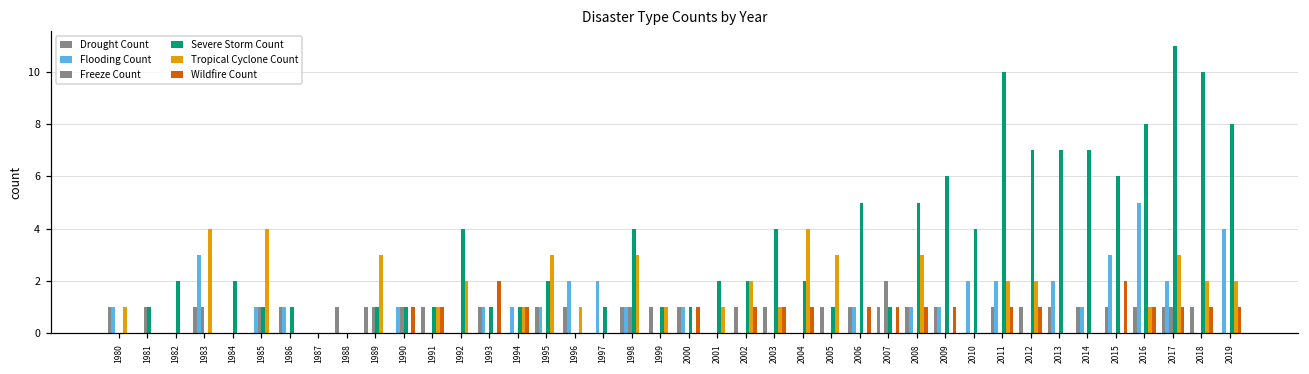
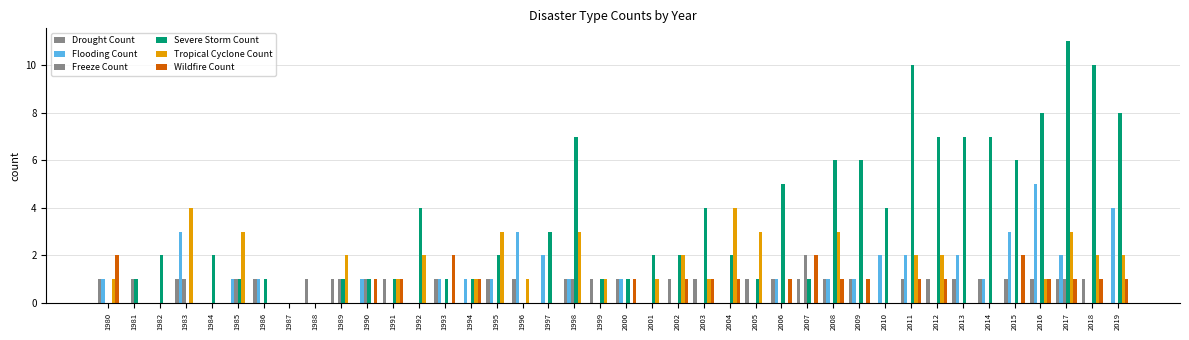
  {
    "Flooding Count": {
      "1980": 1,
      "1981": 0,
      "1982": 0,
      "1983": 3,
      "1984": 0,
      "1985": 1,
      "1986": 1,
      "1987": 0,
      "1988": 0,
      "1989": 0,
      "1990": 1,
      "1991": 0,
      "1992": 0,
      "1993": 1,
      "1994": 1,
      "1995": 1,
-     "1996": 2,
+     "1996": 3,
      "1997": 2,
      "1998": 1,
      "1999": 0,
      "2000": 1,
      "2001": 0,
      "2002": 0,
      "2003": 0,
      "2004": 0,
      "2005": 0,
      "2006": 1,
      "2007": 0,
      "2008": 1,
      "2009": 1,
      "2010": 2,
      "2011": 2,
      "2012": 0,
      "2013": 2,
      "2014": 1,
      "2015": 3,
      "2016": 5,
      "2017": 2,
      "2018": 0,
      "2019": 4
    },
    "Severe Storm Count": {
      "1980": 0,
      "1981": 1,
      "1982": 2,
      "1983": 0,
      "1984": 2,
      "1985": 1,
      "1986": 1,
      "1987": 0,
      "1988": 0,
      "1989": 1,
      "1990": 1,
      "1991": 1,
      "1992": 4,
      "1993": 1,
      "1994": 1,
      "1995": 2,
      "1996": 0,
-     "1997": 1,
-     "1998": 4,
+     "1997": 3,
+     "1998": 7,
      "1999": 1,
      "2000": 1,
      "2001": 2,
      "2002": 2,
      "2003": 4,
      "2004": 2,
      "2005": 1,
      "2006": 5,
      "2007": 1,
-     "2008": 5,
+     "2008": 6,
      "2009": 6,
      "2010": 4,
      "2011": 10,
      "2012": 7,
      "2013": 7,
      "2014": 7,
      "2015": 6,
      "2016": 8,
      "2017": 11,
      "2018": 10,
      "2019": 8
    },
    "Tropical Cyclone Count": {
      "1980": 1,
      "1981": 0,
      "1982": 0,
      "1983": 4,
      "1984": 0,
-     "1985": 4,
+     "1985": 3,
      "1986": 0,
      "1987": 0,
      "1988": 0,
-     "1989": 3,
+     "1989": 2,
      "1990": 0,
      "1991": 1,
      "1992": 2,
      "1993": 0,
      "1994": 1,
      "1995": 3,
      "1996": 1,
      "1997": 0,
      "1998": 3,
      "1999": 1,
      "2000": 0,
      "2001": 1,
      "2002": 2,
      "2003": 1,
      "2004": 4,
      "2005": 3,
      "2006": 0,
      "2007": 0,
      "2008": 3,
      "2009": 0,
      "2010": 0,
      "2011": 2,
      "2012": 2,
      "2013": 0,
      "2014": 0,
      "2015": 0,
      "2016": 1,
      "2017": 3,
      "2018": 2,
      "2019": 2
    },
    "Wildfire Count": {
-     "1980": 0,
+     "1980": 2,
      "1981": 0,
      "1982": 0,
      "1983": 0,
      "1984": 0,
      "1985": 0,
      "1986": 0,
      "1987": 0,
      "1988": 0,
      "1989": 0,
      "1990": 1,
      "1991": 1,
      "1992": 0,
      "1993": 2,
      "1994": 1,
      "1995": 0,
      "1996": 0,
      "1997": 0,
      "1998": 0,
      "1999": 0,
      "2000": 1,
      "2001": 0,
      "2002": 1,
      "2003": 1,
      "2004": 1,
      "2005": 0,
      "2006": 1,
-     "2007": 1,
+     "2007": 2,
      "2008": 1,
      "2009": 1,
      "2010": 0,
      "2011": 1,
      "2012": 1,
      "2013": 0,
      "2014": 0,
      "2015": 2,
      "2016": 1,
      "2017": 1,
      "2018": 1,
      "2019": 1
    }
  }
